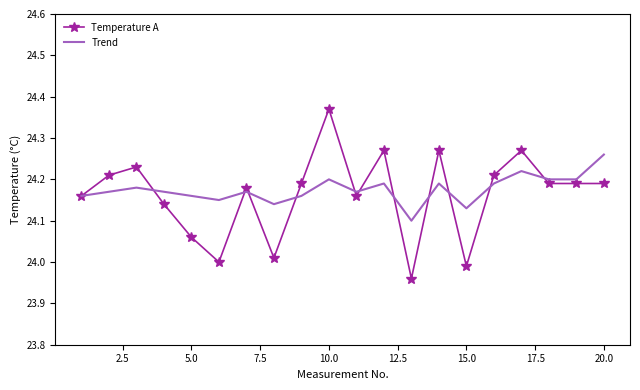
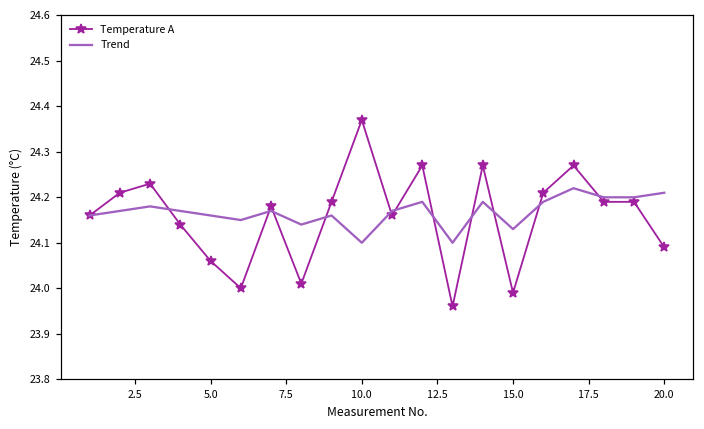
  {
    "Temperature A": {
      "5.0": 24.06,
      "10.0": 24.37,
      "15.0": 23.99,
-     "20.0": 24.19
+     "20.0": 24.09
    },
    "Trend": {
      "5.0": 24.16,
-     "10.0": 24.2,
+     "10.0": 24.1,
      "15.0": 24.13,
-     "20.0": 24.26
+     "20.0": 24.21
    }
  }
